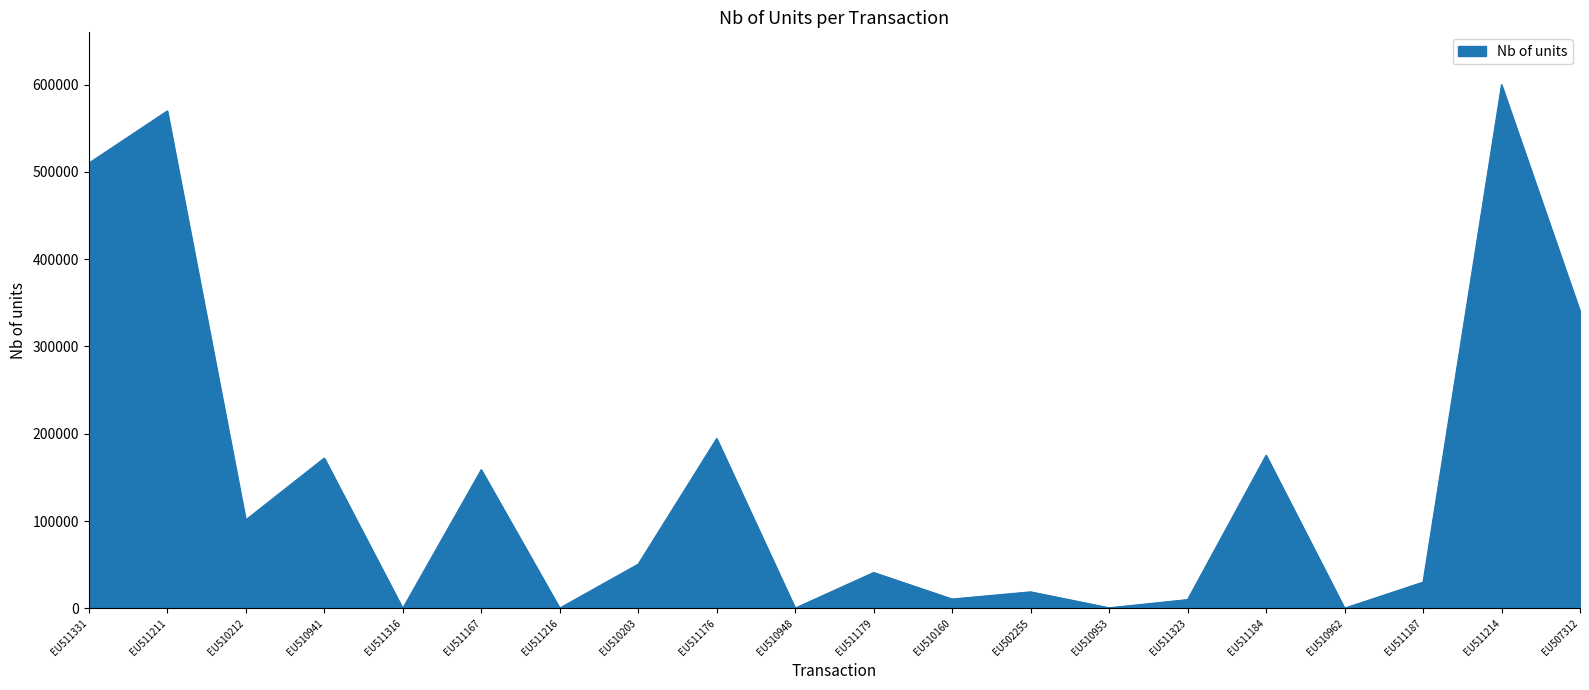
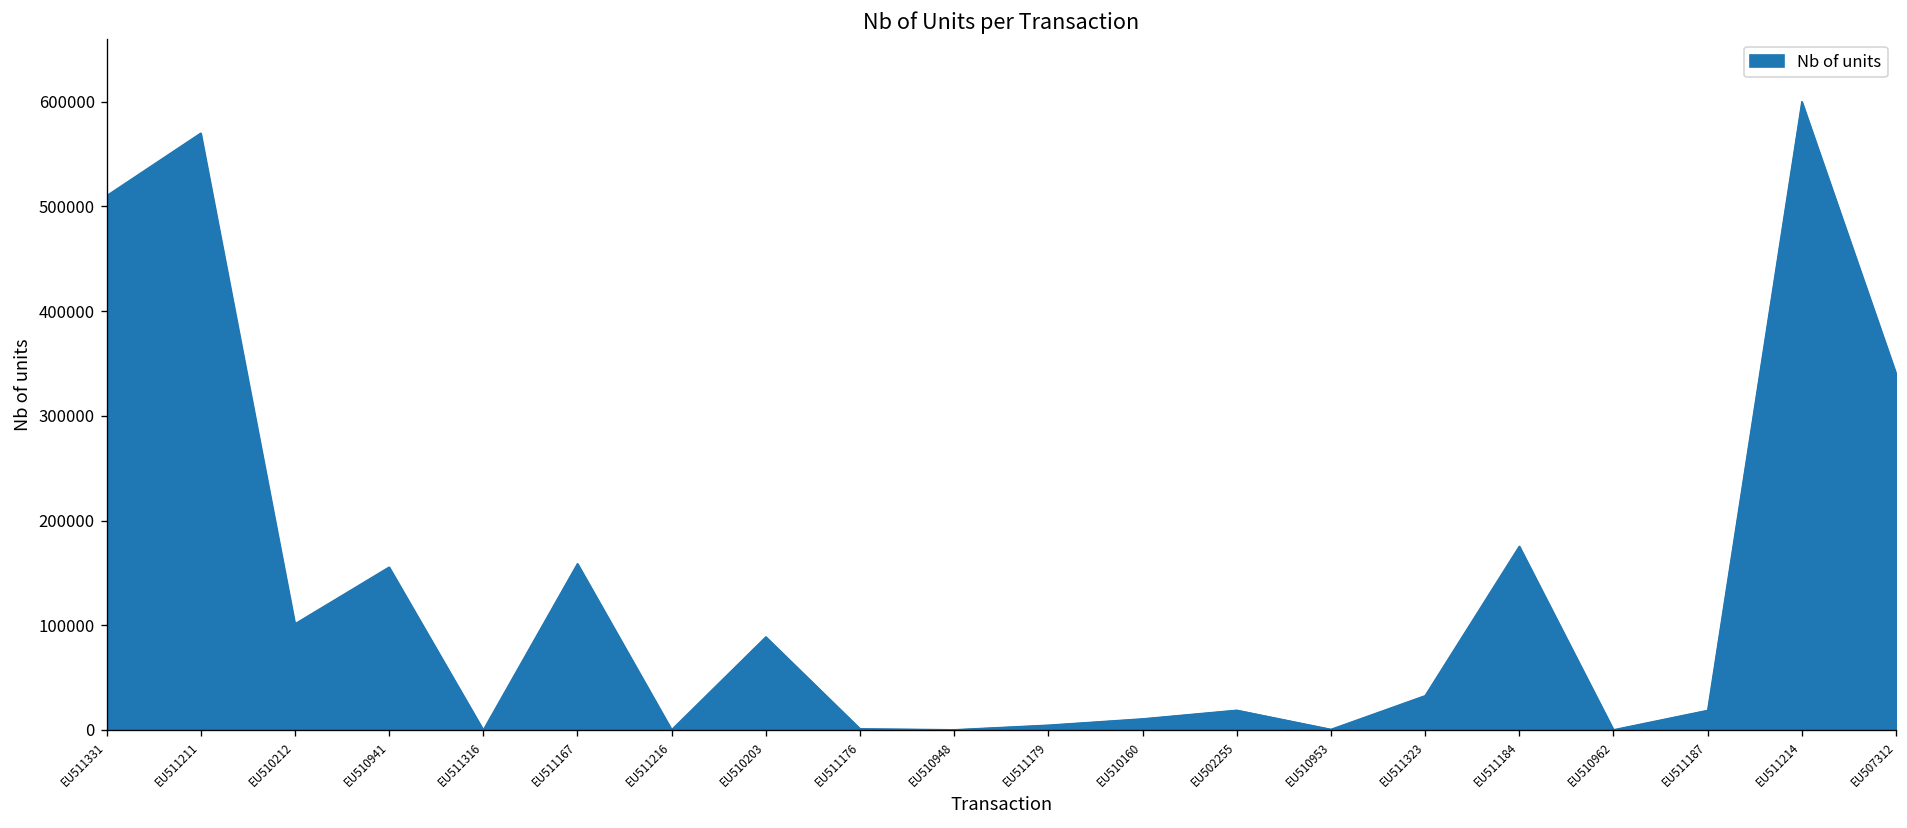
  {
    "EU511331": 510000,
    "EU511211": 570000,
    "EU510212": 100000,
-   "EU510941": 170000,
+   "EU510941": 160000,
    "EU511316": 0,
    "EU511167": 160000,
    "EU511216": 0,
-   "EU510203": 50000,
-   "EU511176": 190000,
+   "EU510203": 90000,
+   "EU511176": 0,
    "EU510948": 0,
-   "EU511179": 40000,
+   "EU511179": 0,
    "EU510160": 10000,
    "EU502255": 20000,
    "EU510953": 0,
-   "EU511323": 10000,
+   "EU511323": 30000,
    "EU511184": 180000,
    "EU510962": 0,
-   "EU511187": 30000,
+   "EU511187": 20000,
    "EU511214": 600000,
    "EU507312": 340000
  }
